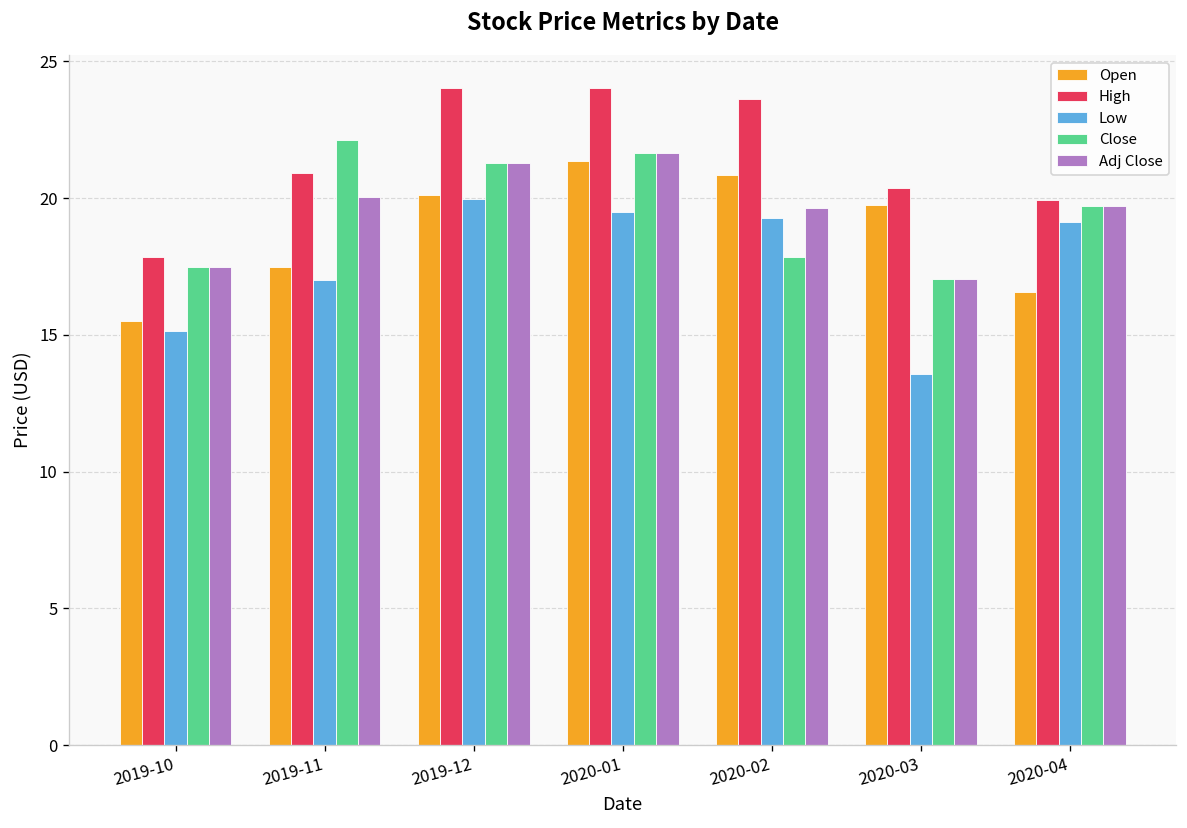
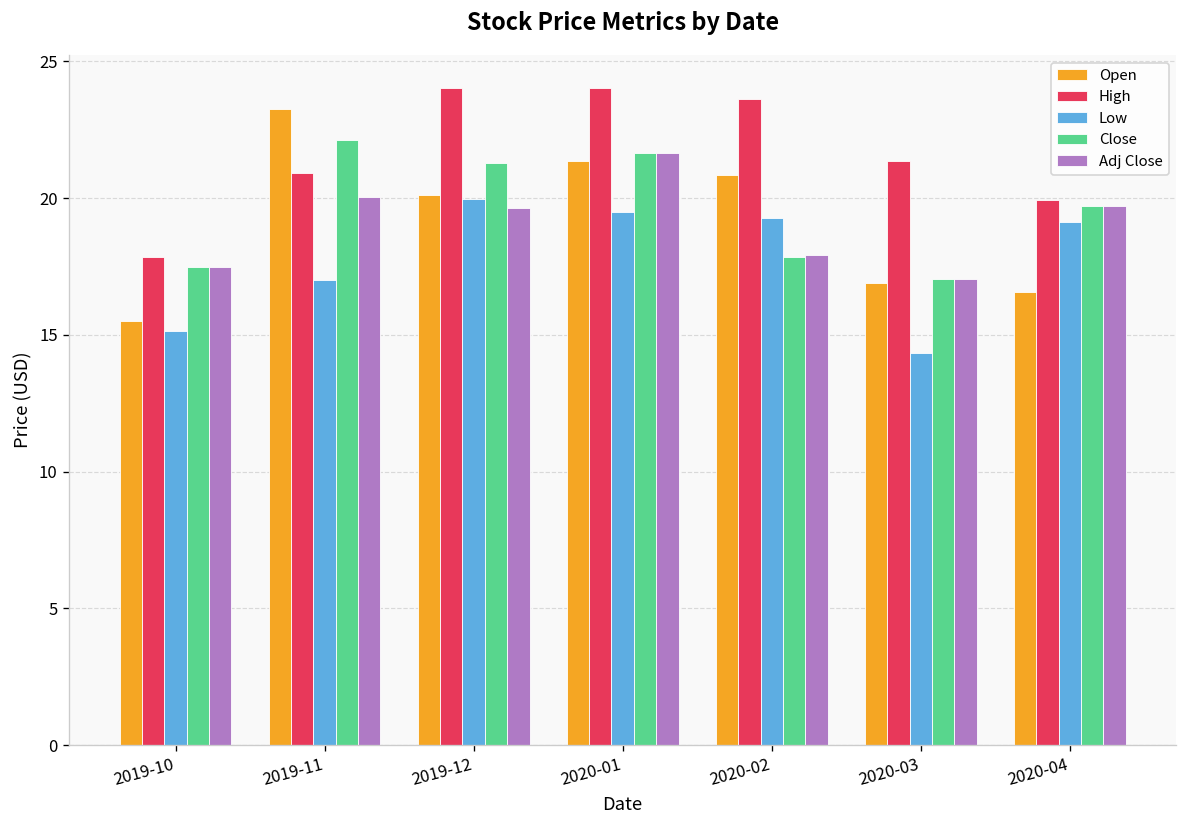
  {
    "Open": {
      "2019-10": 15.5,
-     "2019-11": 17.5,
+     "2019-11": 23.3,
      "2019-12": 20.1,
      "2020-01": 21.4,
      "2020-02": 20.9,
-     "2020-03": 19.8,
+     "2020-03": 16.9,
      "2020-04": 16.6
    },
    "High": {
      "2019-10": 17.8,
      "2019-11": 20.9,
      "2019-12": 24.0,
      "2020-01": 24.0,
      "2020-02": 23.6,
-     "2020-03": 20.4,
+     "2020-03": 21.4,
      "2020-04": 19.9
    },
    "Low": {
      "2019-10": 15.2,
      "2019-11": 17.0,
      "2019-12": 20.0,
      "2020-01": 19.5,
      "2020-02": 19.3,
-     "2020-03": 13.6,
+     "2020-03": 14.3,
      "2020-04": 19.1
    },
    "Close": {
      "2019-10": 17.5,
      "2019-11": 22.1,
      "2019-12": 21.3,
      "2020-01": 21.6,
      "2020-02": 17.8,
      "2020-03": 17.0,
      "2020-04": 19.7
    },
    "Adj Close": {
      "2019-10": 17.5,
      "2019-11": 20.0,
-     "2019-12": 21.3,
+     "2019-12": 19.6,
      "2020-01": 21.6,
-     "2020-02": 19.7,
+     "2020-02": 17.9,
      "2020-03": 17.0,
      "2020-04": 19.7
    }
  }
